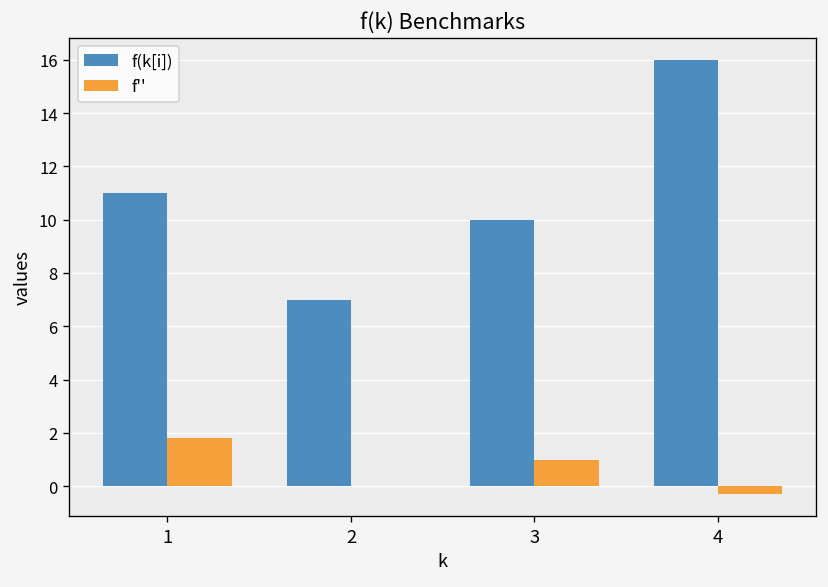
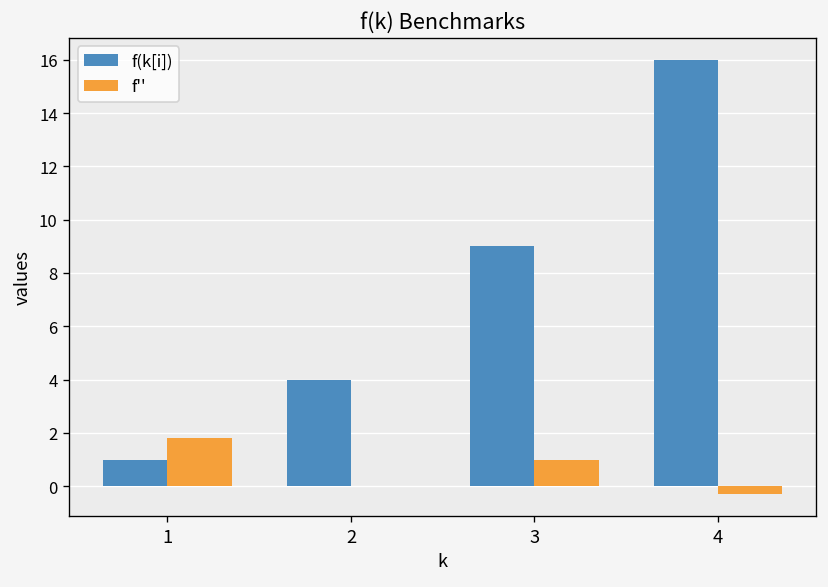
  {
    "f(k[i])": {
-     "1": 11,
-     "2": 7,
-     "3": 10,
+     "1": 1,
+     "2": 4,
+     "3": 9,
      "4": 16
    },
    "f''": {
      "1": 1.8,
      "2": 0,
      "3": 1,
      "4": -0.3
    }
  }
